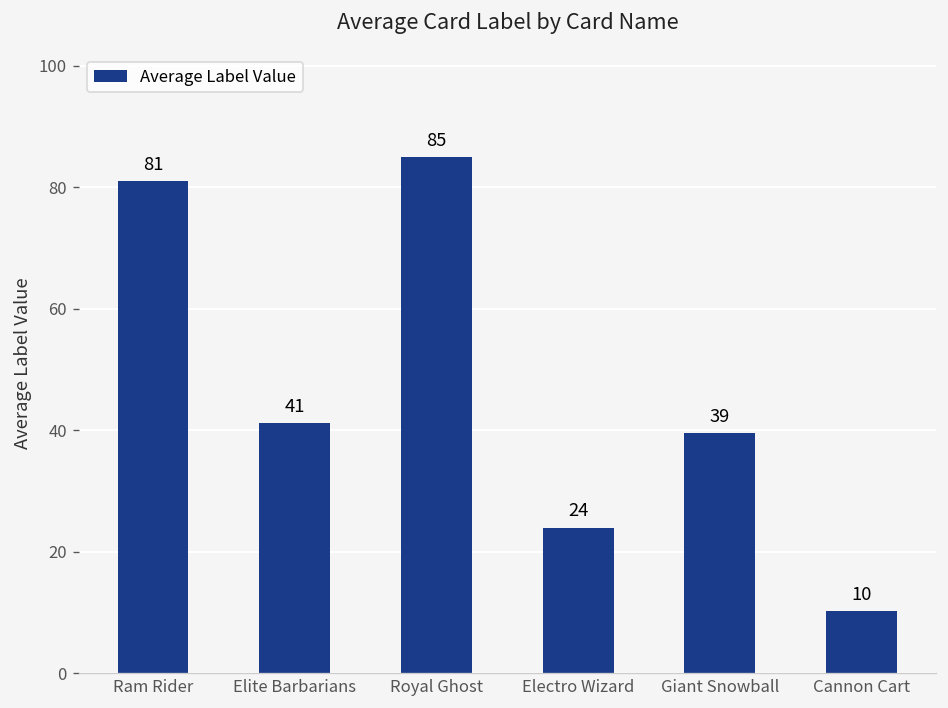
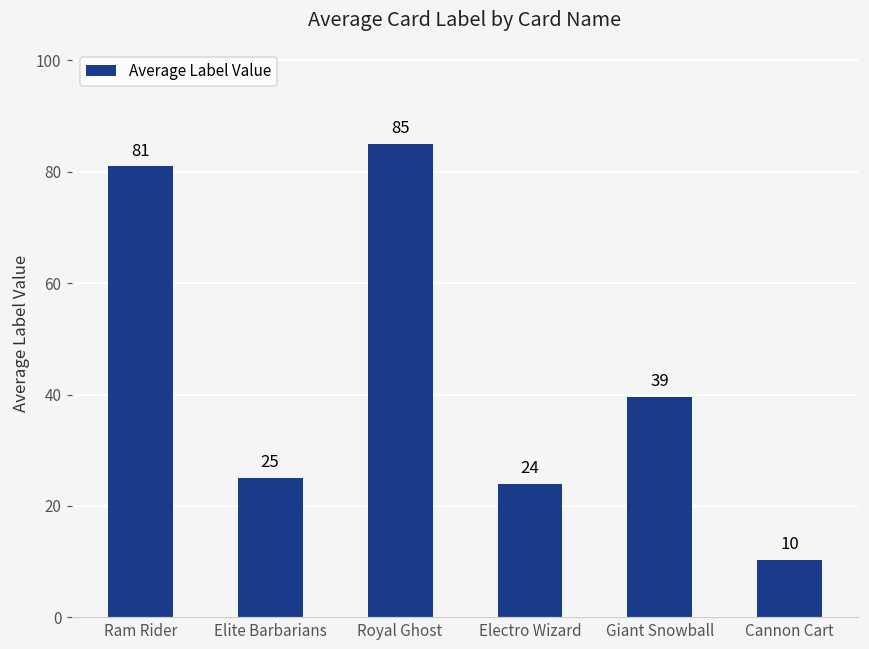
  {
    "Ram Rider": 81,
-   "Elite Barbarians": 41,
+   "Elite Barbarians": 25,
    "Royal Ghost": 85,
    "Electro Wizard": 24,
    "Cannon Cart": 10
  }
